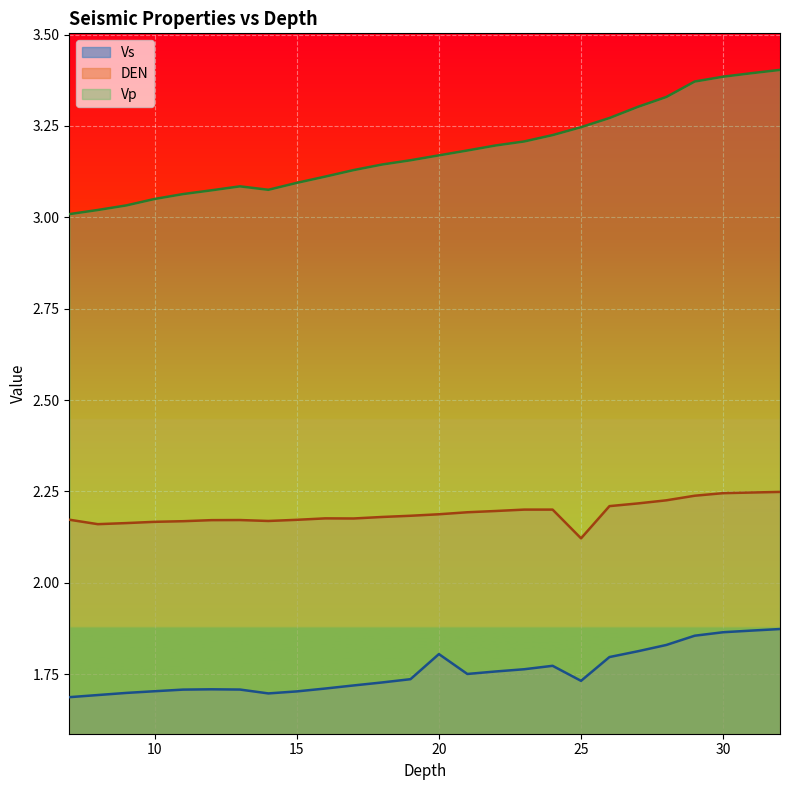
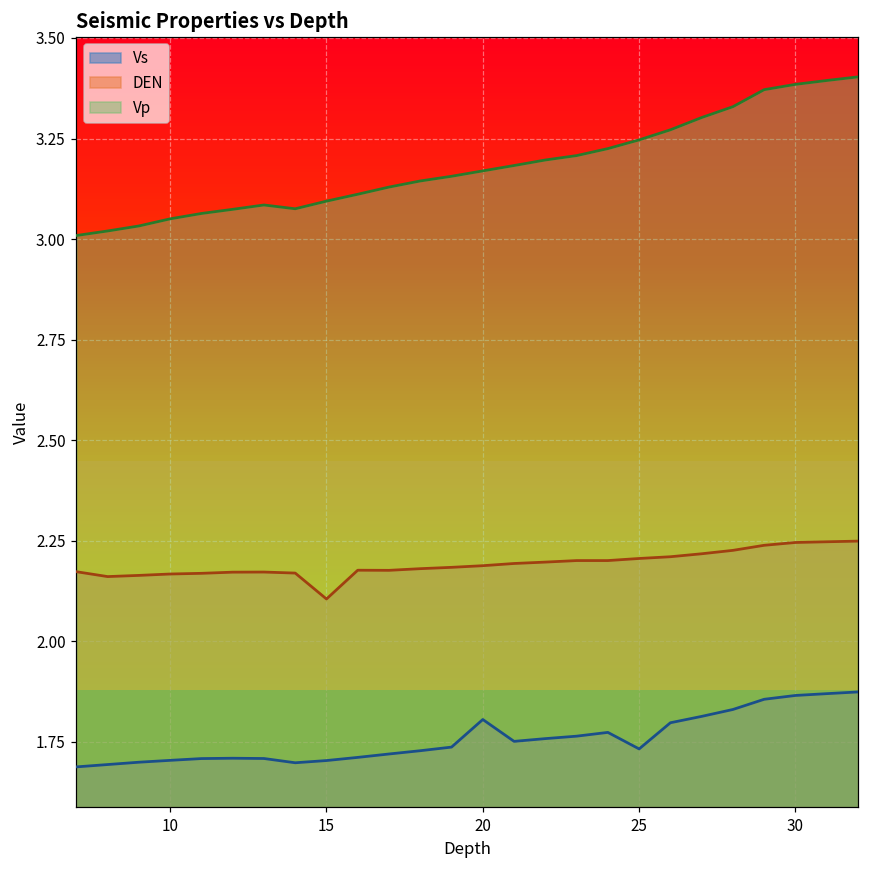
  {
    "Vs": {
      "10": 1.70,
      "15": 1.70,
      "20": 1.81,
      "25": 1.73,
      "30": 1.86
    },
    "DEN": {
      "10": 2.17,
-     "15": 2.17,
+     "15": 2.10,
      "20": 2.19,
-     "25": 2.12,
+     "25": 2.21,
      "30": 2.25
    },
    "Vp": {
      "10": 3.05,
      "15": 3.09,
      "20": 3.17,
      "25": 3.25,
      "30": 3.38
    }
  }
